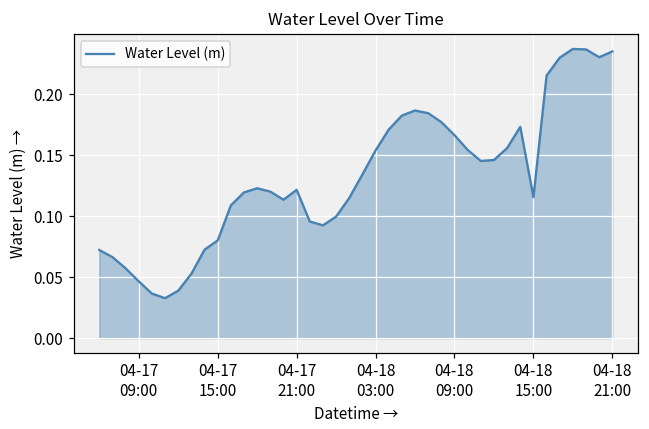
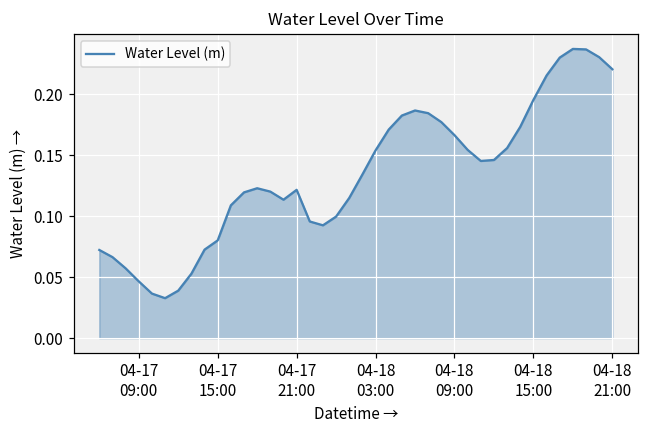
  {
    "04-17 09:00": 0.047,
    "04-17 15:00": 0.080,
    "04-17 21:00": 0.122,
    "04-18 03:00": 0.154,
    "04-18 09:00": 0.167,
-   "04-18 15:00": 0.116,
-   "04-18 21:00": 0.235
+   "04-18 15:00": 0.196,
+   "04-18 21:00": 0.221
  }
